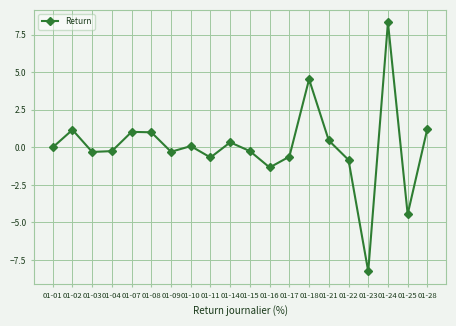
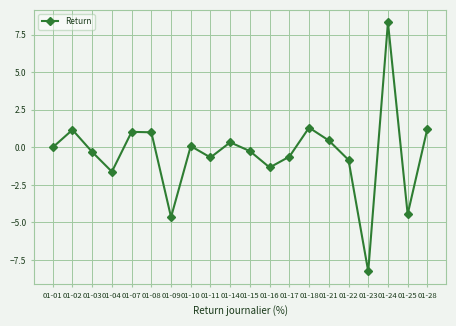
  {
    "01-01": 0.0,
    "01-02": 1.2,
    "01-03": -0.3,
-   "01-04": -0.3,
+   "01-04": -1.6,
    "01-07": 1.0,
    "01-08": 1.0,
-   "01-09": -0.3,
+   "01-09": -4.6,
    "01-10": 0.1,
    "01-11": -0.7,
    "01-14": 0.3,
    "01-15": -0.3,
    "01-16": -1.3,
    "01-17": -0.6,
-   "01-18": 4.5,
+   "01-18": 1.3,
    "01-21": 0.5,
    "01-22": -0.8,
    "01-23": -8.3,
    "01-24": 8.3,
    "01-25": -4.5,
    "01-28": 1.2
  }
